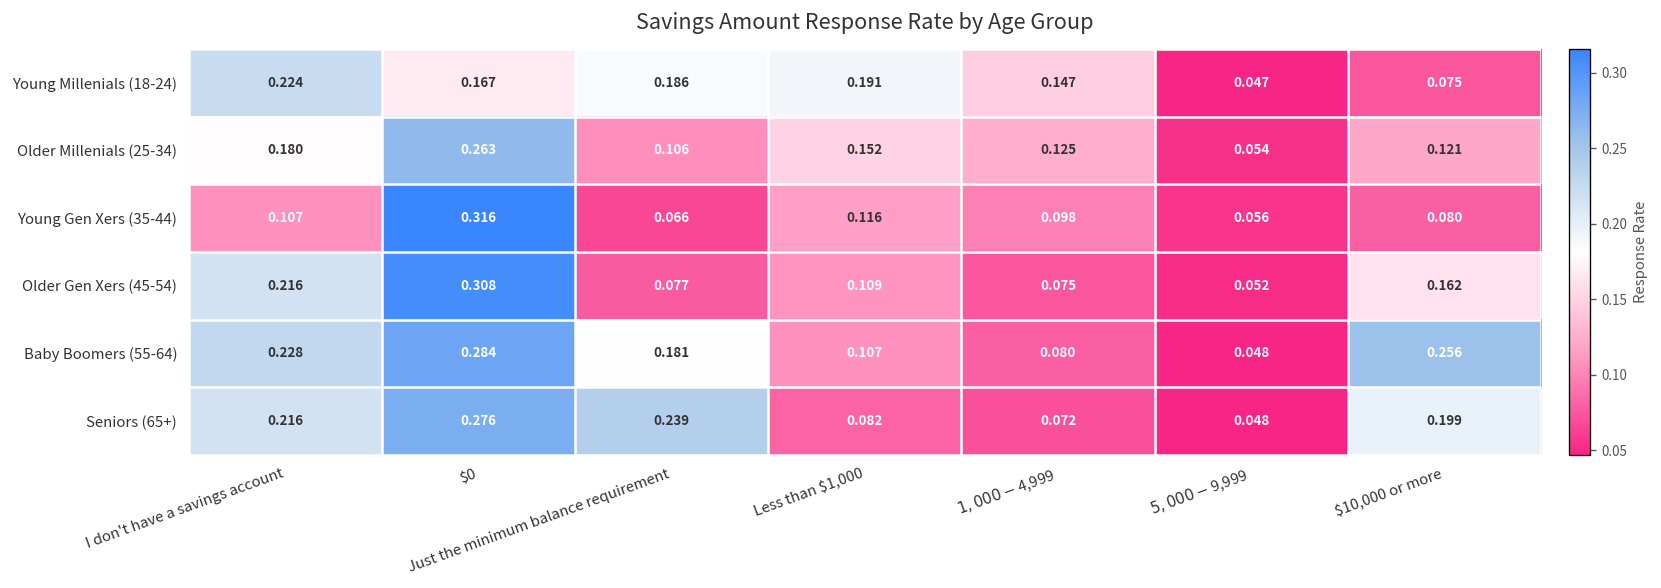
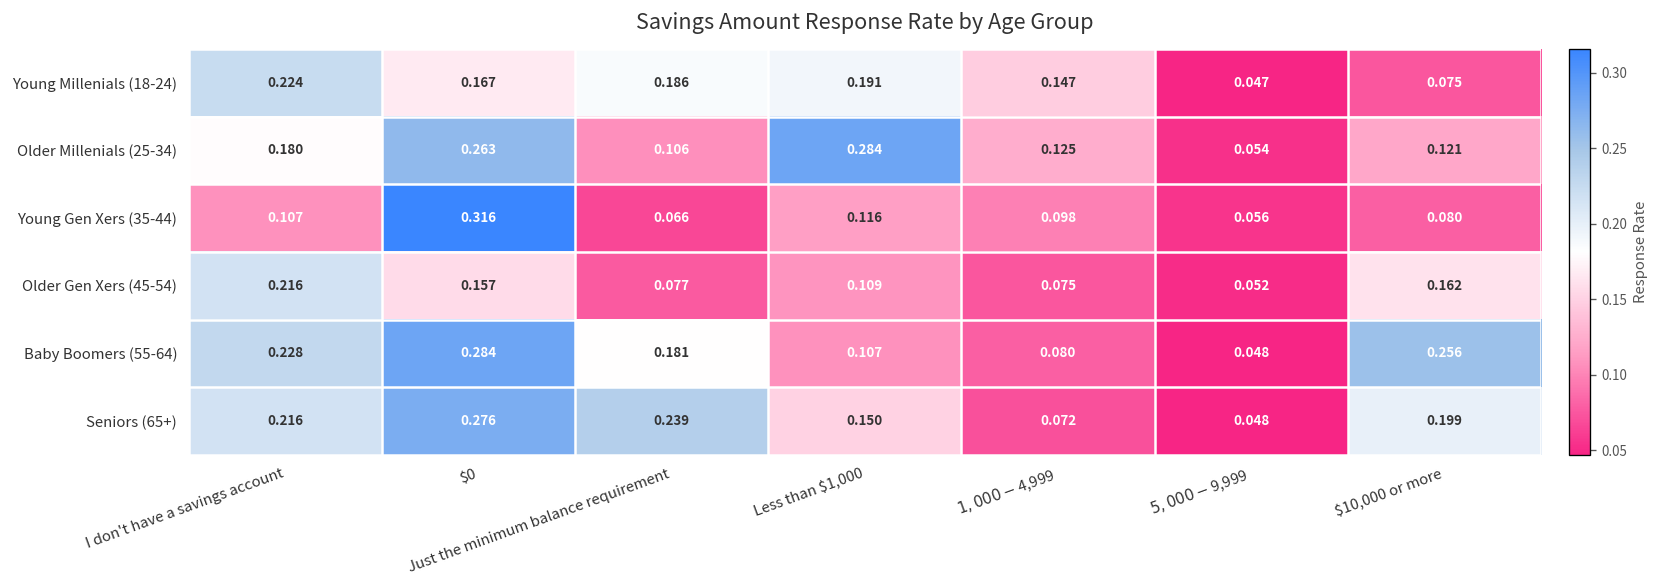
  {
    "Young Millenials (18-24)": {
      "I don't have a savings account": 0.224,
      "$0": 0.167,
      "Just the minimum balance requirement": 0.186,
      "Less than $1,000": 0.191,
      "$10,000 or more": 0.075
    },
    "Older Millenials (25-34)": {
      "I don't have a savings account": 0.180,
      "$0": 0.263,
      "Just the minimum balance requirement": 0.106,
-     "Less than $1,000": 0.152,
+     "Less than $1,000": 0.284,
      "$10,000 or more": 0.121
    },
    "Young Gen Xers (35-44)": {
      "I don't have a savings account": 0.107,
      "$0": 0.316,
      "Just the minimum balance requirement": 0.066,
      "Less than $1,000": 0.116,
      "$10,000 or more": 0.080
    },
    "Older Gen Xers (45-54)": {
      "I don't have a savings account": 0.216,
-     "$0": 0.308,
+     "$0": 0.157,
      "Just the minimum balance requirement": 0.077,
      "Less than $1,000": 0.109,
      "$10,000 or more": 0.162
    },
    "Baby Boomers (55-64)": {
      "I don't have a savings account": 0.228,
      "$0": 0.284,
      "Just the minimum balance requirement": 0.181,
      "Less than $1,000": 0.107,
      "$10,000 or more": 0.256
    },
    "Seniors (65+)": {
      "I don't have a savings account": 0.216,
      "$0": 0.276,
      "Just the minimum balance requirement": 0.239,
-     "Less than $1,000": 0.082,
+     "Less than $1,000": 0.150,
      "$10,000 or more": 0.199
    }
  }
